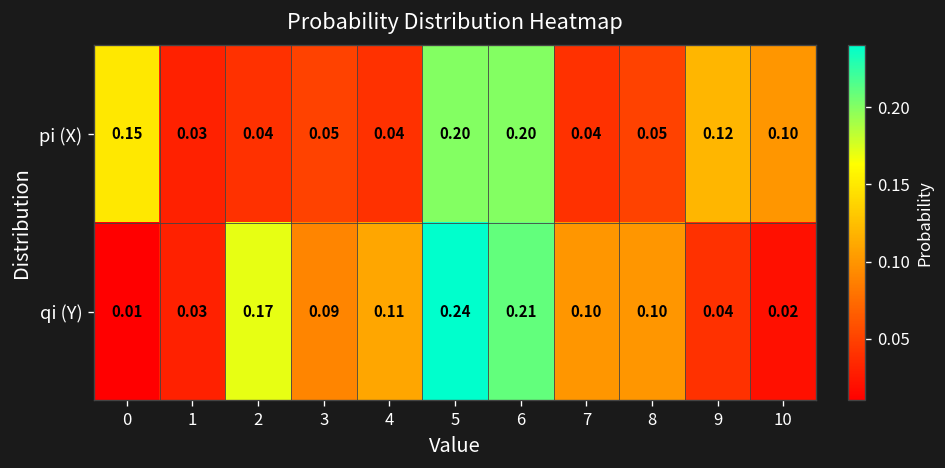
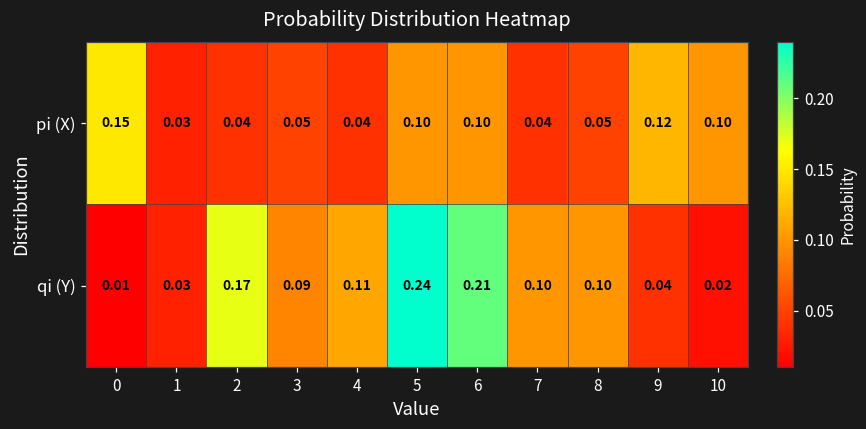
  {
    "pi (X)": {
      "0": 0.15,
      "1": 0.03,
      "2": 0.04,
      "3": 0.05,
      "4": 0.04,
-     "5": 0.20,
-     "6": 0.20,
+     "5": 0.10,
+     "6": 0.10,
      "7": 0.04,
      "8": 0.05,
      "9": 0.12,
      "10": 0.10
    },
    "qi (Y)": {
      "0": 0.01,
      "1": 0.03,
      "2": 0.17,
      "3": 0.09,
      "4": 0.11,
      "5": 0.24,
      "6": 0.21,
      "7": 0.10,
      "8": 0.10,
      "9": 0.04,
      "10": 0.02
    }
  }
